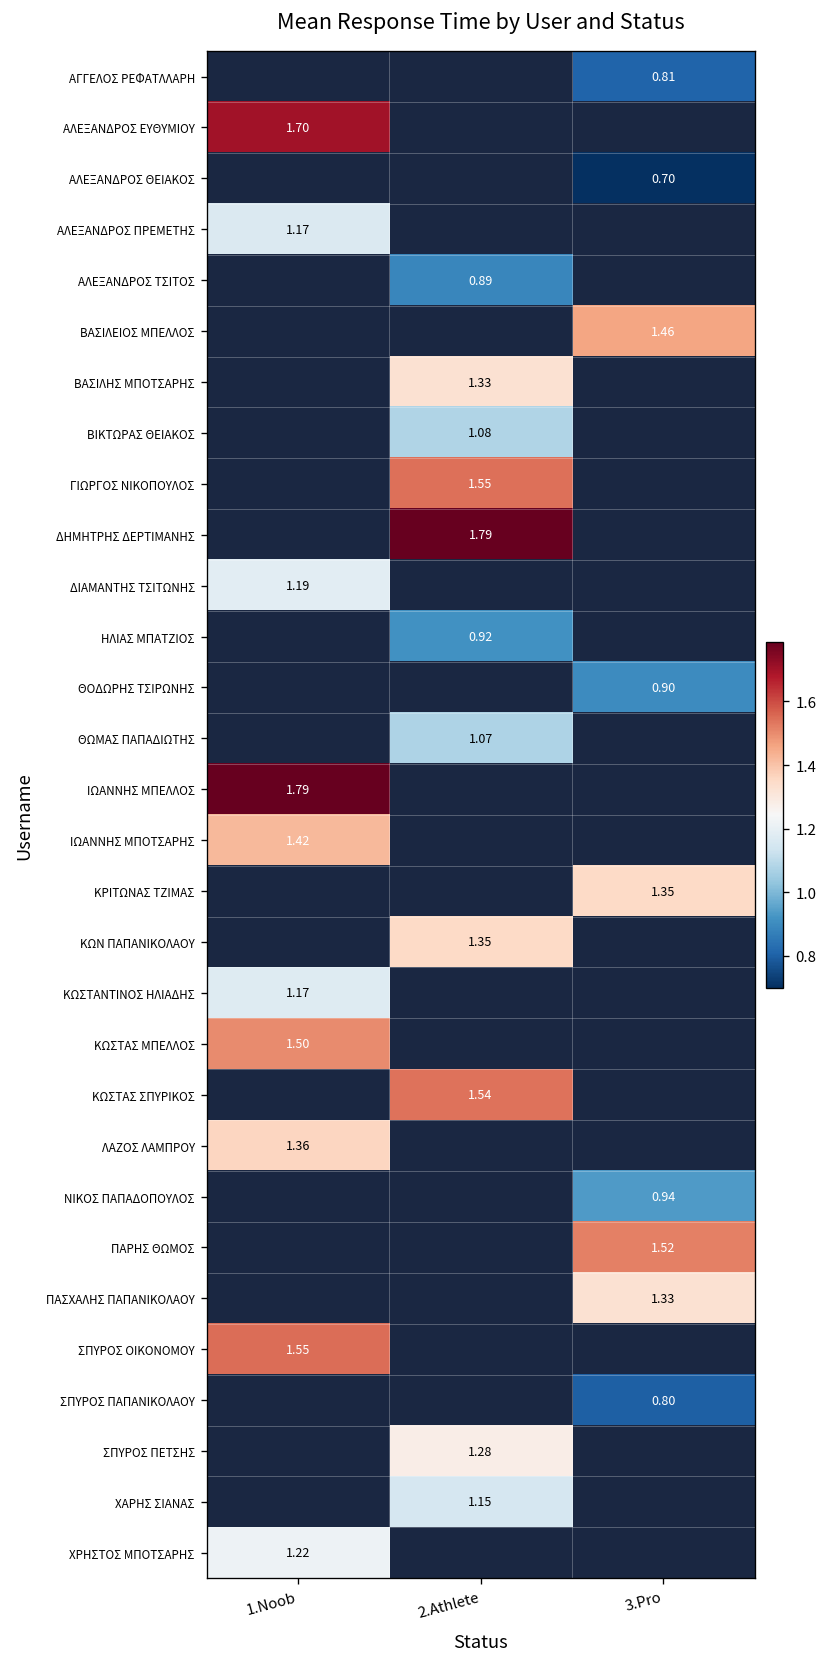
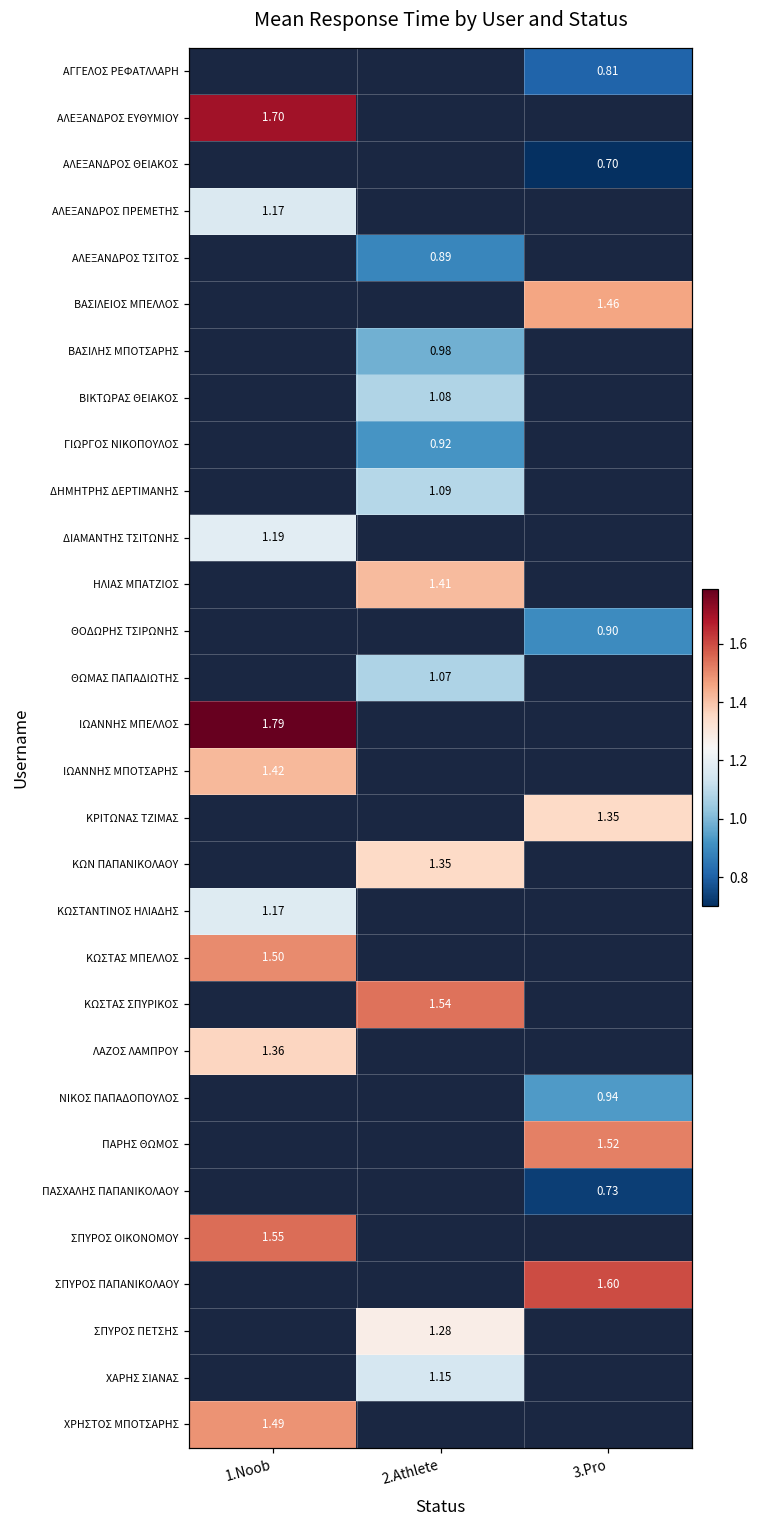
  {
    "ΑΓΓΕΛΟΣ ΡΕΦΑΤΛΛΑΡΗ": {
      "3.Pro": 0.81
    },
    "ΑΛΕΞΑΝΔΡΟΣ ΕΥΘΥΜΙΟΥ": {
      "1.Noob": 1.70
    },
    "ΑΛΕΞΑΝΔΡΟΣ ΘΕΙΑΚΟΣ": {
      "3.Pro": 0.70
    },
    "ΑΛΕΞΑΝΔΡΟΣ ΠΡΕΜΕΤΗΣ": {
      "1.Noob": 1.17
    },
    "ΑΛΕΞΑΝΔΡΟΣ ΤΣΙΤΟΣ": {
      "2.Athlete": 0.89
    },
    "ΒΑΣΙΛΕΙΟΣ ΜΠΕΛΛΟΣ": {
      "3.Pro": 1.46
    },
    "ΒΑΣΙΛΗΣ ΜΠΟΤΣΑΡΗΣ": {
-     "2.Athlete": 1.33
+     "2.Athlete": 0.98
    },
    "ΒΙΚΤΩΡΑΣ ΘΕΙΑΚΟΣ": {
      "2.Athlete": 1.08
    },
    "ΓΙΩΡΓΟΣ ΝΙΚΟΠΟΥΛΟΣ": {
-     "2.Athlete": 1.55
+     "2.Athlete": 0.92
    },
    "ΔΗΜΗΤΡΗΣ ΔΕΡΤΙΜΑΝΗΣ": {
-     "2.Athlete": 1.79
+     "2.Athlete": 1.09
    },
    "ΔΙΑΜΑΝΤΗΣ ΤΣΙΤΩΝΗΣ": {
      "1.Noob": 1.19
    },
    "ΗΛΙΑΣ ΜΠΑΤΖΙΟΣ": {
-     "2.Athlete": 0.92
+     "2.Athlete": 1.41
    },
    "ΘΟΔΩΡΗΣ ΤΣΙΡΩΝΗΣ": {
      "3.Pro": 0.90
    },
    "ΘΩΜΑΣ ΠΑΠΑΔΙΩΤΗΣ": {
      "2.Athlete": 1.07
    },
    "ΙΩΑΝΝΗΣ ΜΠΕΛΛΟΣ": {
      "1.Noob": 1.79
    },
    "ΙΩΑΝΝΗΣ ΜΠΟΤΣΑΡΗΣ": {
      "1.Noob": 1.42
    },
    "ΚΡΙΤΩΝΑΣ ΤΖΙΜΑΣ": {
      "3.Pro": 1.35
    },
    "ΚΩΝ ΠΑΠΑΝΙΚΟΛΑΟΥ": {
      "2.Athlete": 1.35
    },
    "ΚΩΣΤΑΝΤΙΝΟΣ ΗΛΙΑΔΗΣ": {
      "1.Noob": 1.17
    },
    "ΚΩΣΤΑΣ ΜΠΕΛΛΟΣ": {
      "1.Noob": 1.50
    },
    "ΚΩΣΤΑΣ ΣΠΥΡΙΚΟΣ": {
      "2.Athlete": 1.54
    },
    "ΛΑΖΟΣ ΛΑΜΠΡΟΥ": {
      "1.Noob": 1.36
    },
    "ΝΙΚΟΣ ΠΑΠΑΔΟΠΟΥΛΟΣ": {
      "3.Pro": 0.94
    },
    "ΠΑΡΗΣ ΘΩΜΟΣ": {
      "3.Pro": 1.52
    },
    "ΠΑΣΧΑΛΗΣ ΠΑΠΑΝΙΚΟΛΑΟΥ": {
-     "3.Pro": 1.33
+     "3.Pro": 0.73
    },
    "ΣΠΥΡΟΣ ΟΙΚΟΝΟΜΟΥ": {
      "1.Noob": 1.55
    },
    "ΣΠΥΡΟΣ ΠΑΠΑΝΙΚΟΛΑΟΥ": {
-     "3.Pro": 0.80
+     "3.Pro": 1.60
    },
    "ΣΠΥΡΟΣ ΠΕΤΣΗΣ": {
      "2.Athlete": 1.28
    },
    "ΧΑΡΗΣ ΣΙΑΝΑΣ": {
      "2.Athlete": 1.15
    },
    "ΧΡΗΣΤΟΣ ΜΠΟΤΣΑΡΗΣ": {
-     "1.Noob": 1.22
+     "1.Noob": 1.49
    }
  }
